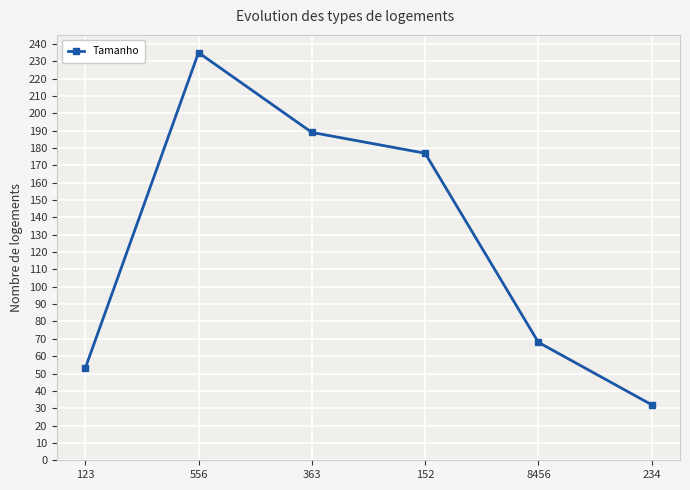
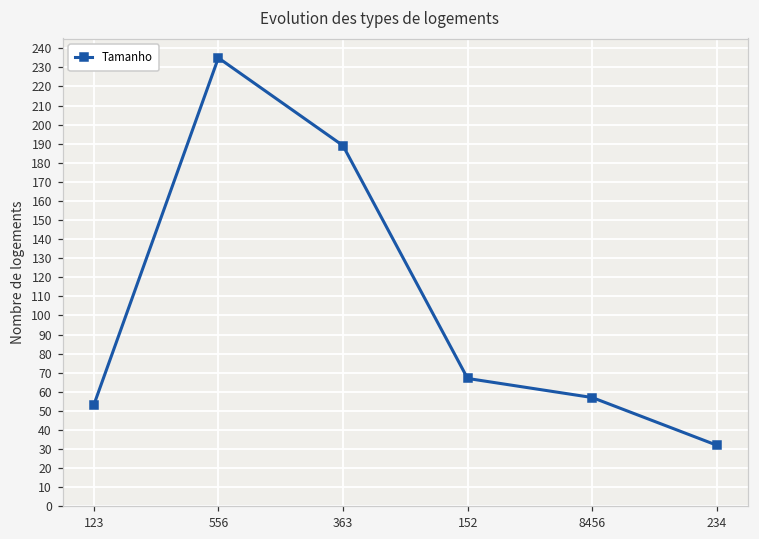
  {
    "123": 53,
    "556": 235,
    "363": 189,
-   "152": 177,
-   "8456": 68,
+   "152": 67,
+   "8456": 57,
    "234": 32
  }
